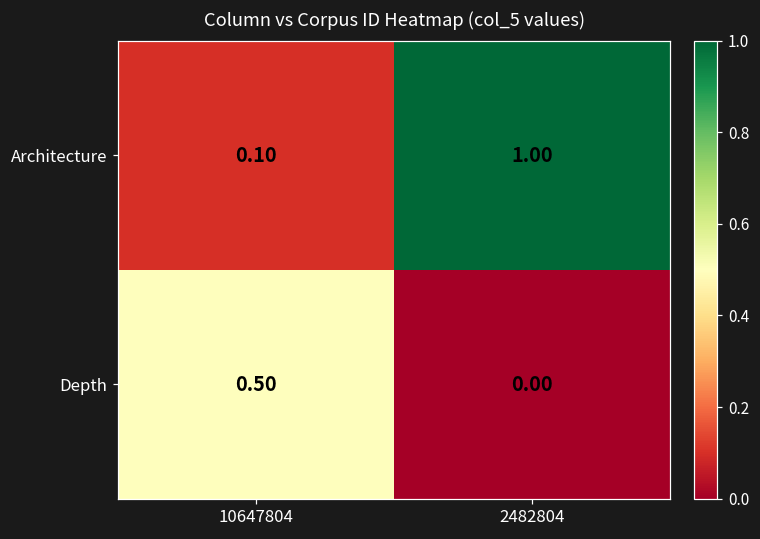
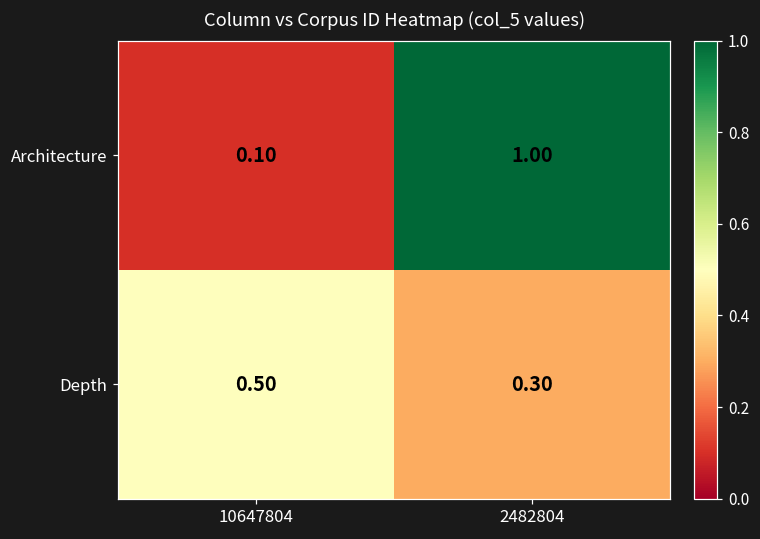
  {
    "Architecture": {
      "10647804": 0.10,
      "2482804": 1.00
    },
    "Depth": {
      "10647804": 0.50,
-     "2482804": 0.00
+     "2482804": 0.30
    }
  }
